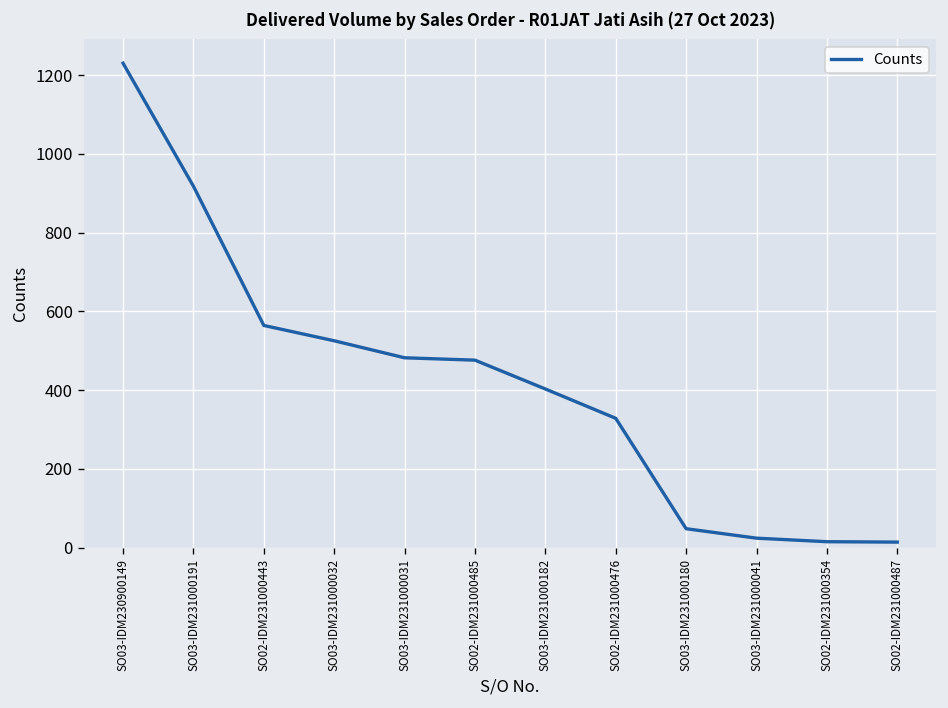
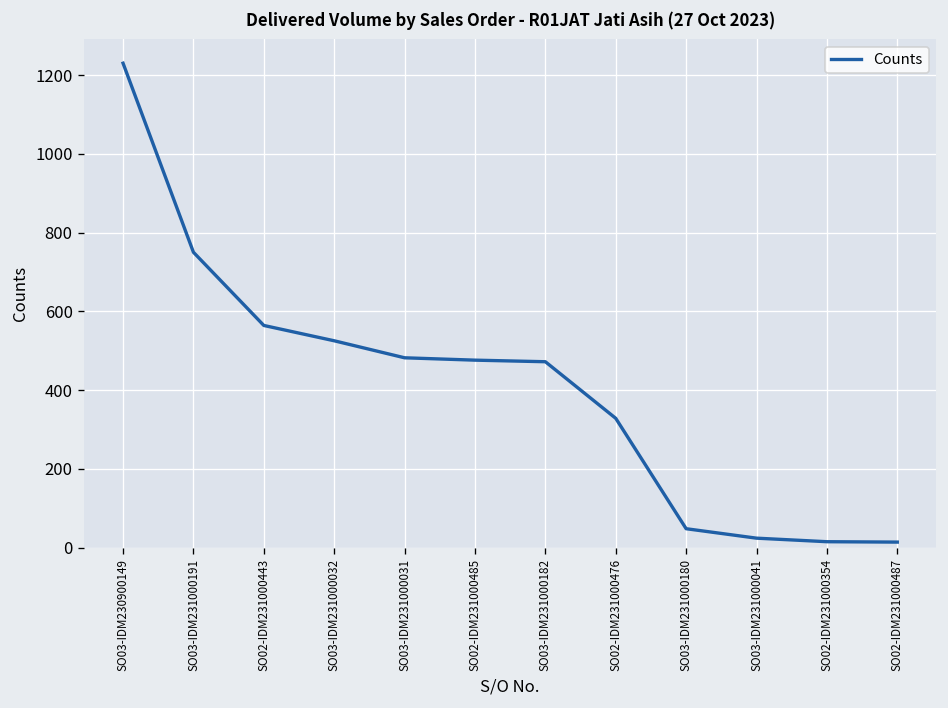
  {
    "SO03-IDM230900149": 1230,
-   "SO03-IDM231000191": 920,
+   "SO03-IDM231000191": 750,
    "SO02-IDM231000443": 560,
    "SO03-IDM231000032": 530,
    "SO03-IDM231000031": 480,
    "SO02-IDM231000485": 480,
-   "SO03-IDM231000182": 400,
+   "SO03-IDM231000182": 470,
    "SO02-IDM231000476": 330,
    "SO03-IDM231000180": 50,
    "SO03-IDM231000041": 20,
    "SO02-IDM231000354": 20,
    "SO02-IDM231000487": 10
  }
